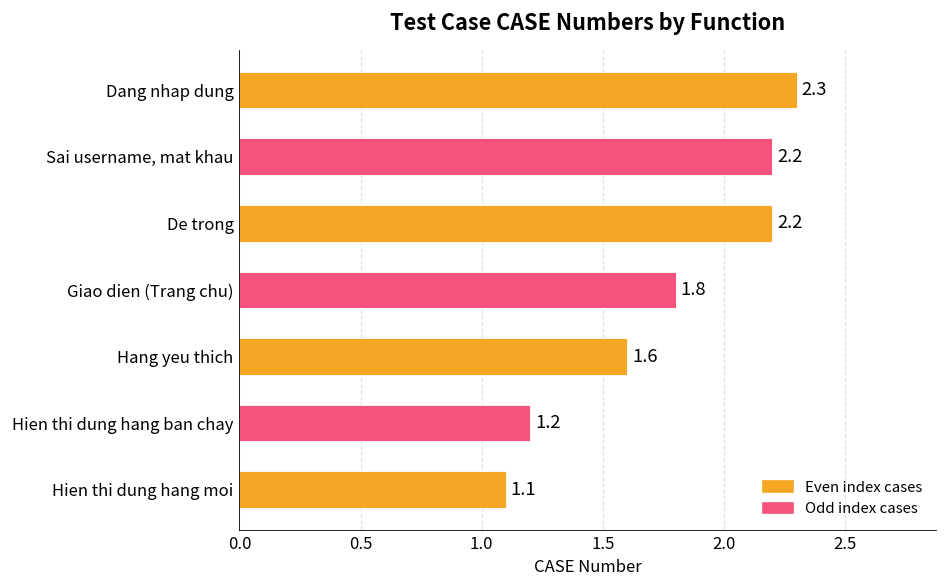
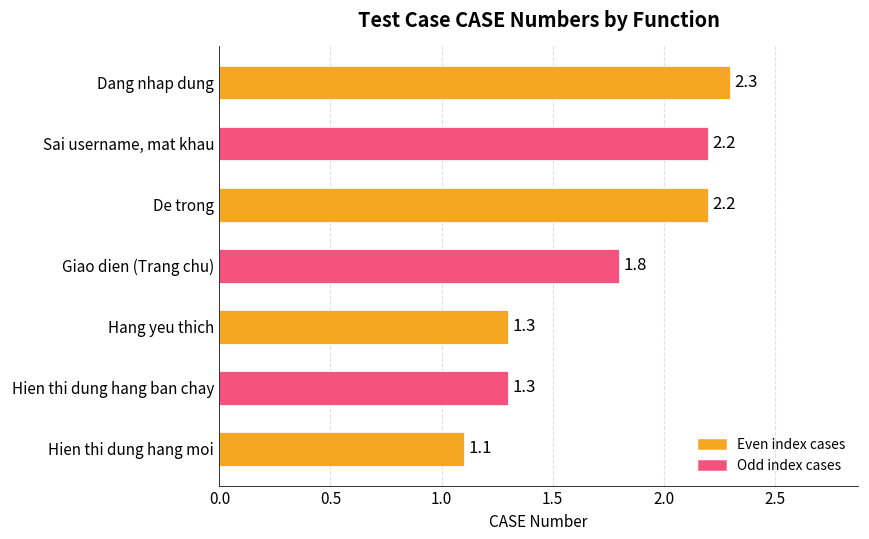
  {
    "Dang nhap dung": 2.3,
    "Sai username, mat khau": 2.2,
    "De trong": 2.2,
    "Giao dien (Trang chu)": 1.8,
-   "Hang yeu thich": 1.6,
-   "Hien thi dung hang ban chay": 1.2,
+   "Hang yeu thich": 1.3,
+   "Hien thi dung hang ban chay": 1.3,
    "Hien thi dung hang moi": 1.1
  }
